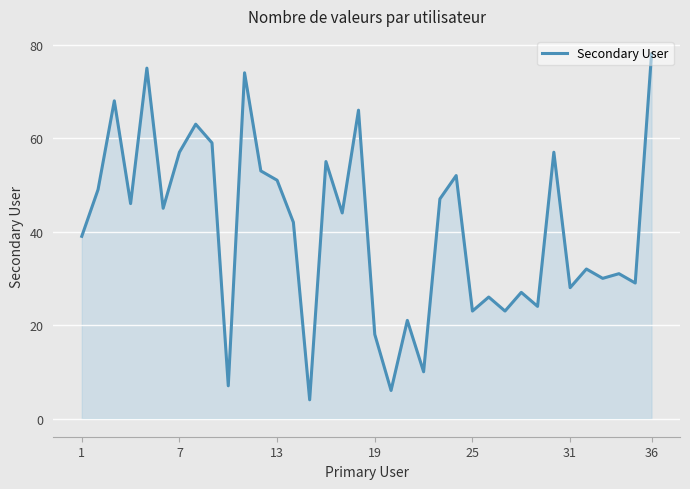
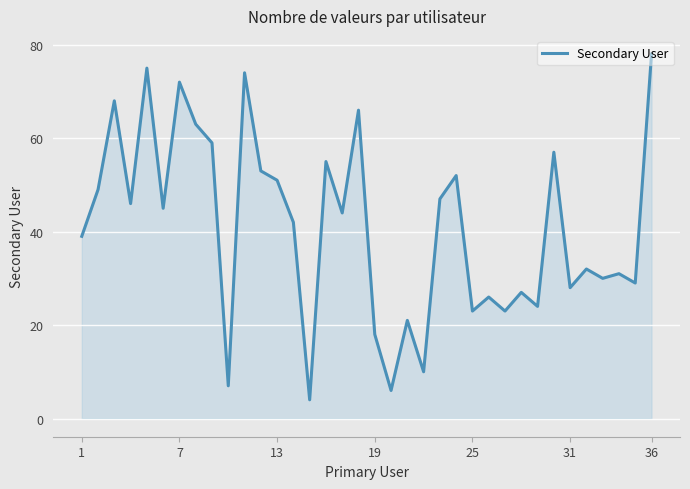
  {
    "1": 39,
-   "7": 57,
+   "7": 72,
    "13": 51,
    "19": 18,
    "25": 23,
    "31": 28
  }
